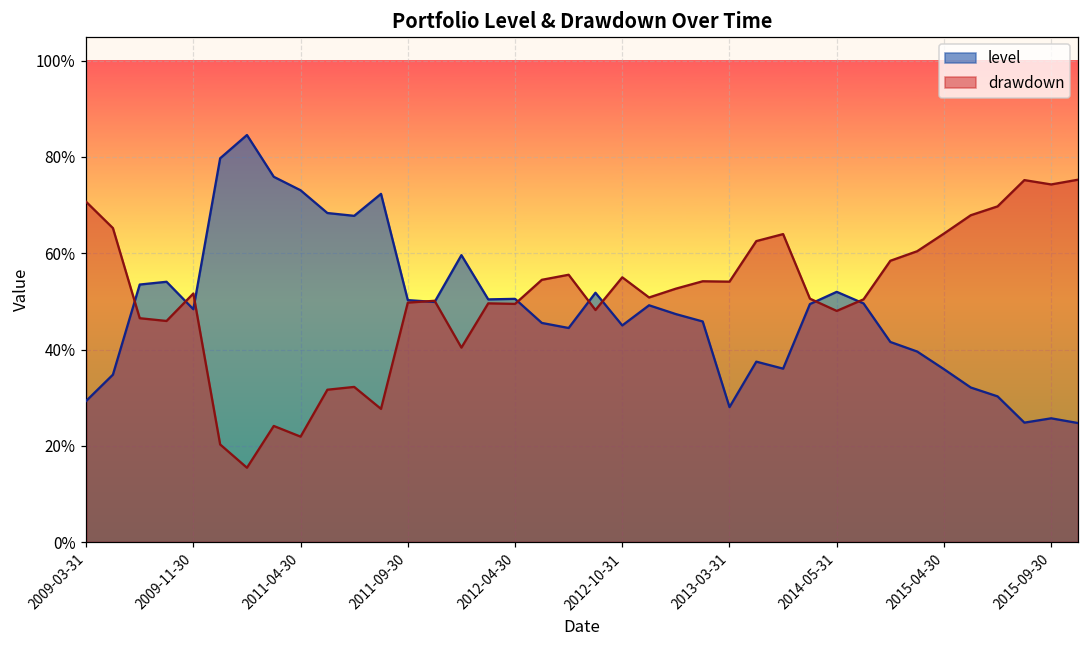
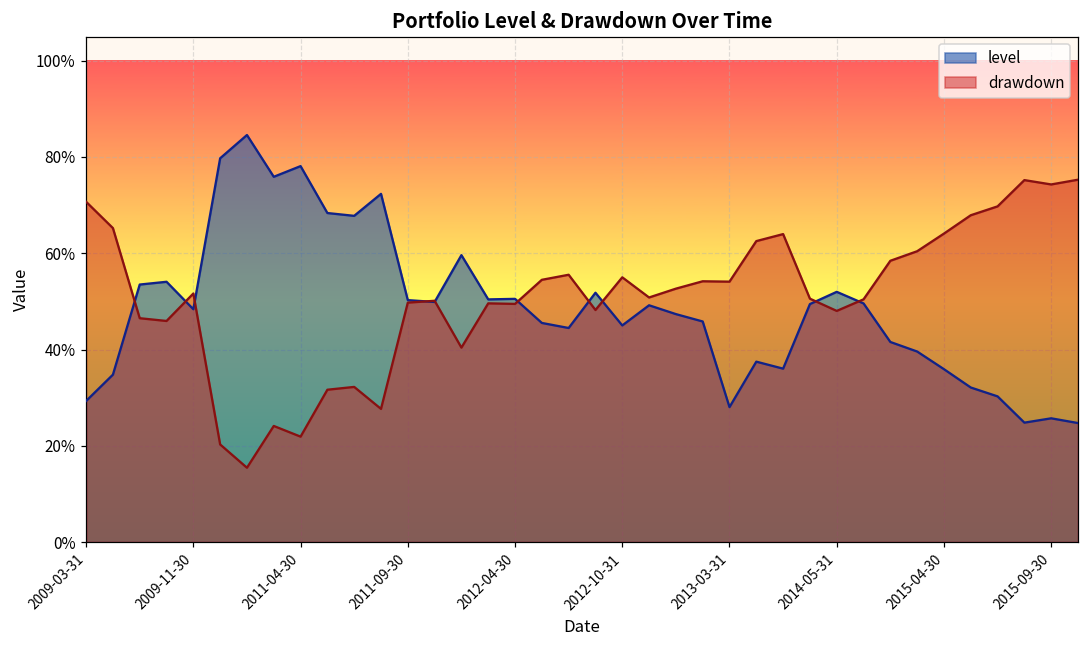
  {
    "level": {
-     "2011-04-30": "73%",
+     "2011-04-30": "78%",
      "2013-03-31": "28%"
    },
    "drawdown": {
      "2011-04-30": "22%",
      "2013-03-31": "54%"
    }
  }
